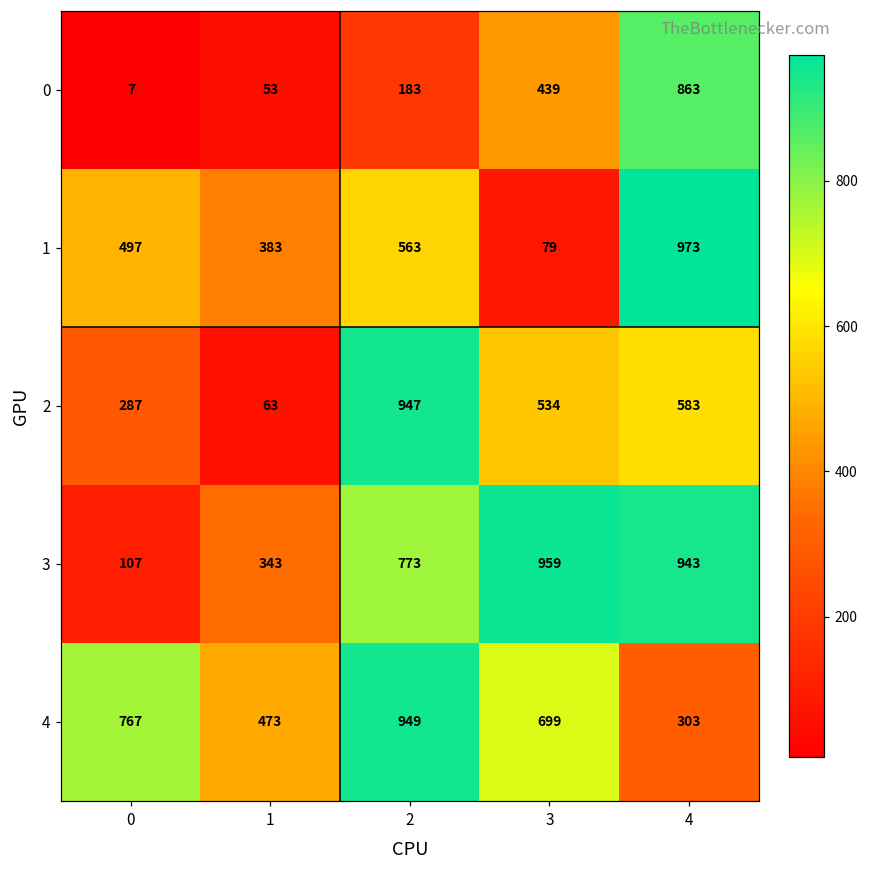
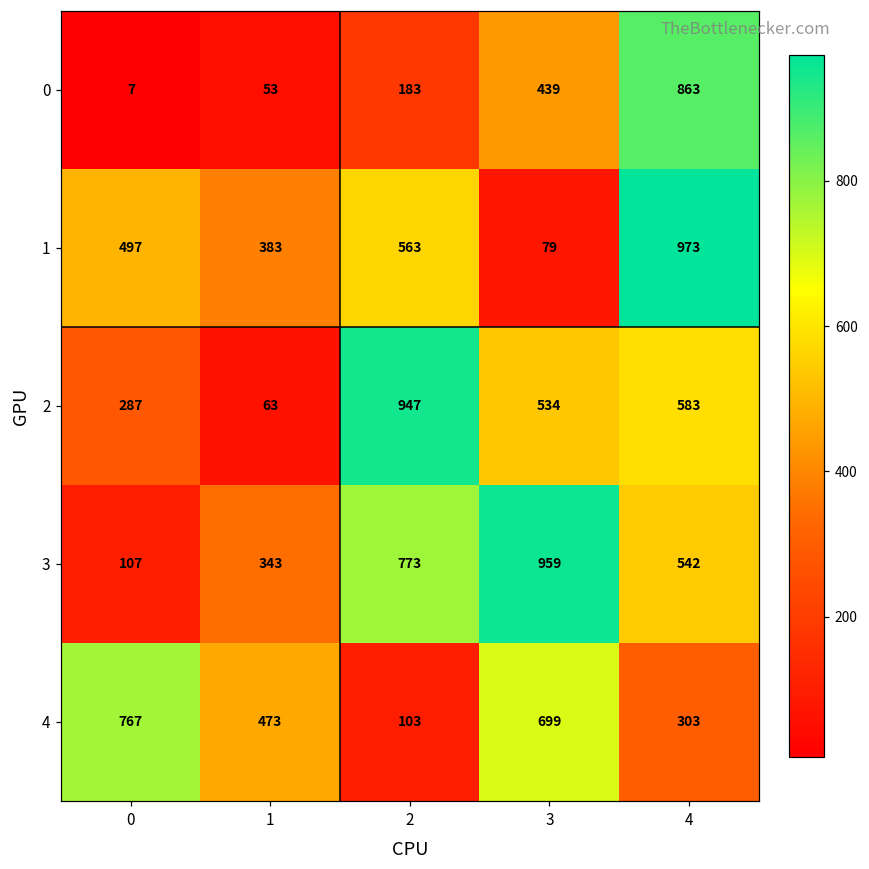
  {
    "0": {
      "0": 7,
      "1": 53,
      "2": 183,
      "3": 439,
      "4": 863
    },
    "1": {
      "0": 497,
      "1": 383,
      "2": 563,
      "3": 79,
      "4": 973
    },
    "2": {
      "0": 287,
      "1": 63,
      "2": 947,
      "3": 534,
      "4": 583
    },
    "3": {
      "0": 107,
      "1": 343,
      "2": 773,
      "3": 959,
-     "4": 943
+     "4": 542
    },
    "4": {
      "0": 767,
      "1": 473,
-     "2": 949,
+     "2": 103,
      "3": 699,
      "4": 303
    }
  }
